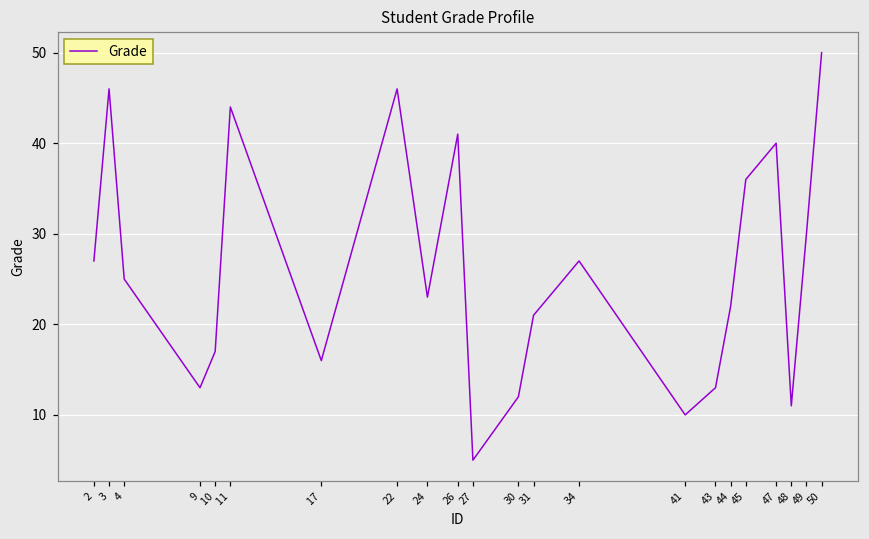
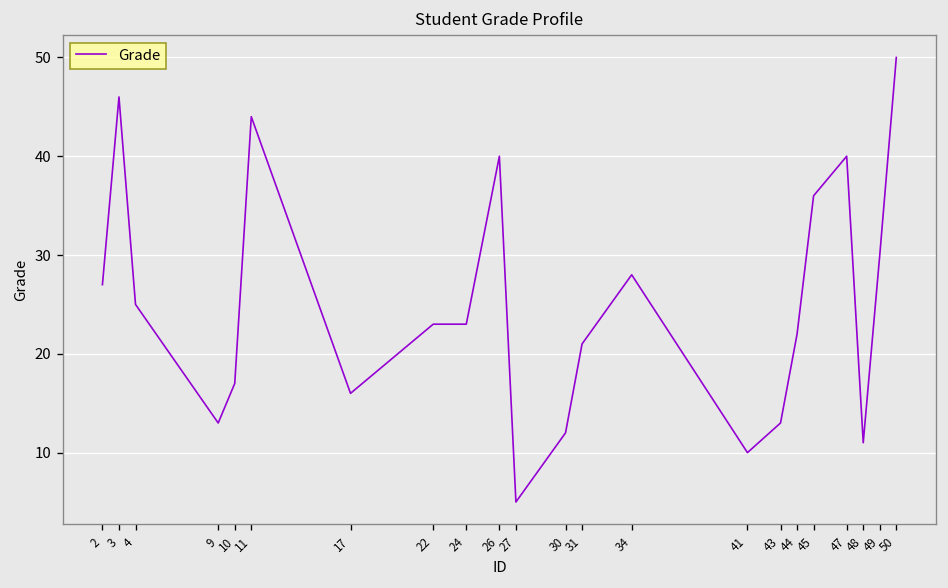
  {
    "2": 27,
    "3": 46,
    "4": 25,
    "9": 13,
    "10": 17,
    "11": 44,
    "17": 16,
-   "22": 46,
+   "22": 23,
    "24": 23,
-   "26": 41,
+   "26": 40,
    "27": 5,
    "30": 12,
    "31": 21,
-   "34": 27,
+   "34": 28,
    "41": 10,
    "43": 13,
    "44": 22,
    "45": 36,
    "47": 40,
    "48": 11,
    "49": 30,
    "50": 50
  }
